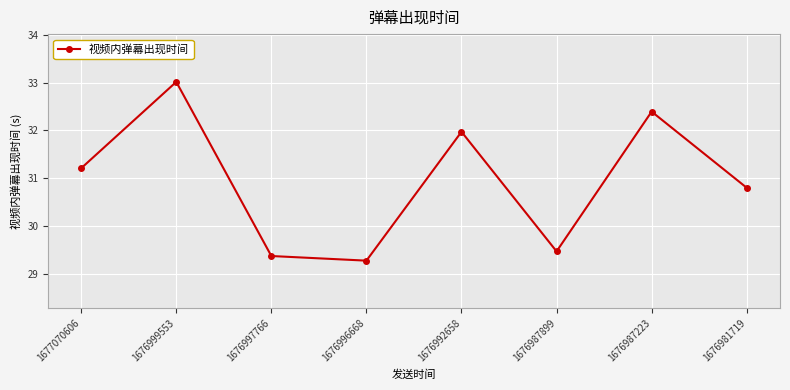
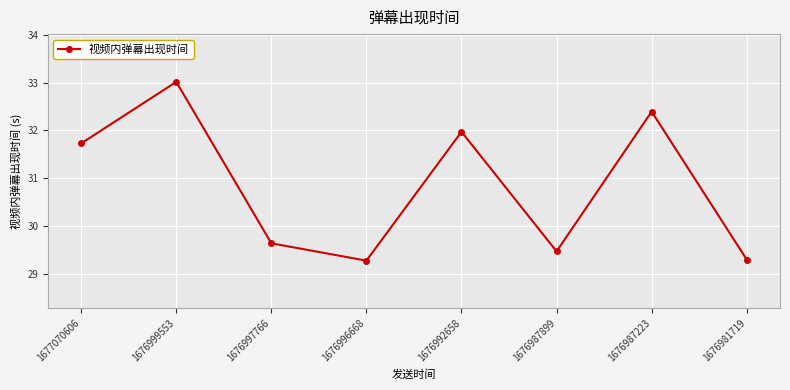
  {
-   "1677070606": 31.2,
+   "1677070606": 31.7,
    "1676999553": 33.0,
-   "1676997766": 29.4,
+   "1676997766": 29.6,
    "1676996668": 29.3,
    "1676992658": 32.0,
    "1676987899": 29.5,
    "1676987223": 32.4,
-   "1676981719": 30.8
+   "1676981719": 29.3
  }
